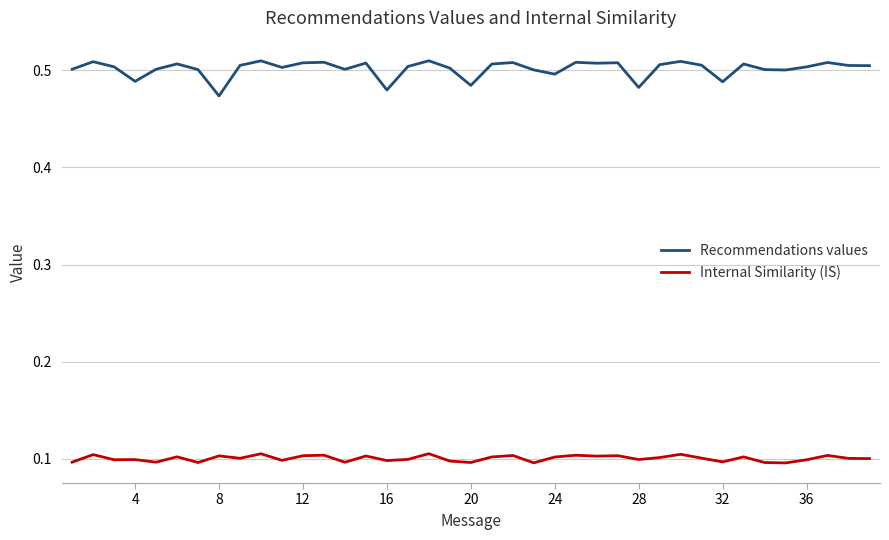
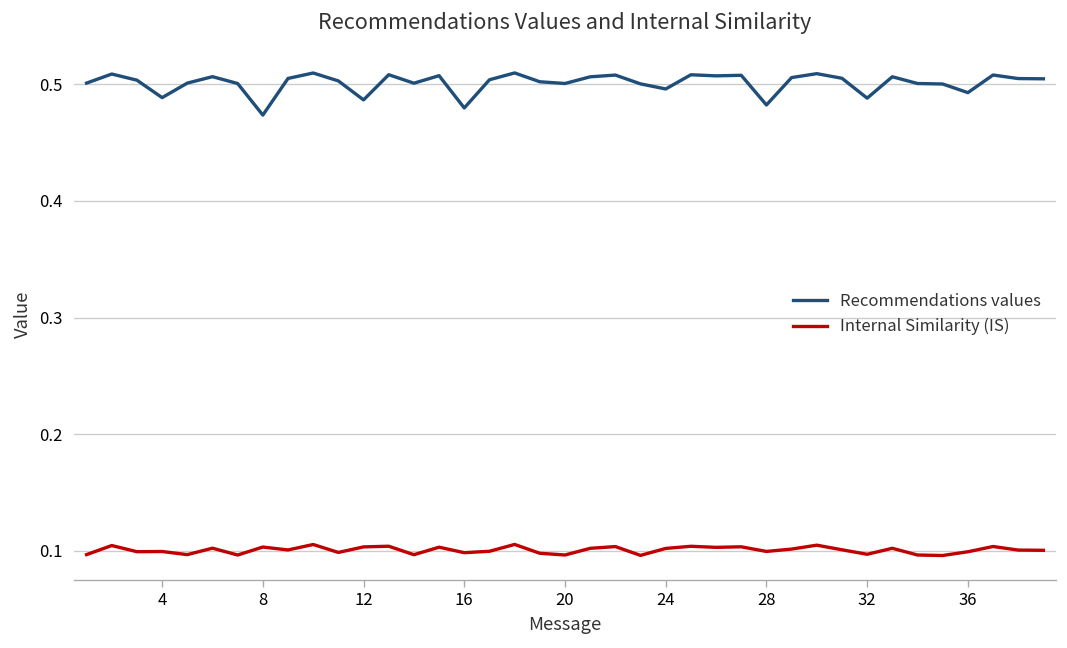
  {
    "Recommendations values": {
      "4": 0.49,
      "8": 0.47,
-     "12": 0.51,
+     "12": 0.49,
      "16": 0.48,
-     "20": 0.48,
+     "20": 0.50,
      "24": 0.50,
      "28": 0.48,
      "32": 0.49,
-     "36": 0.50
+     "36": 0.49
    },
    "Internal Similarity (IS)": {
      "4": 0.10,
      "8": 0.10,
      "12": 0.10,
      "16": 0.10,
      "20": 0.10,
      "24": 0.10,
      "28": 0.10,
      "32": 0.10,
      "36": 0.10
    }
  }
